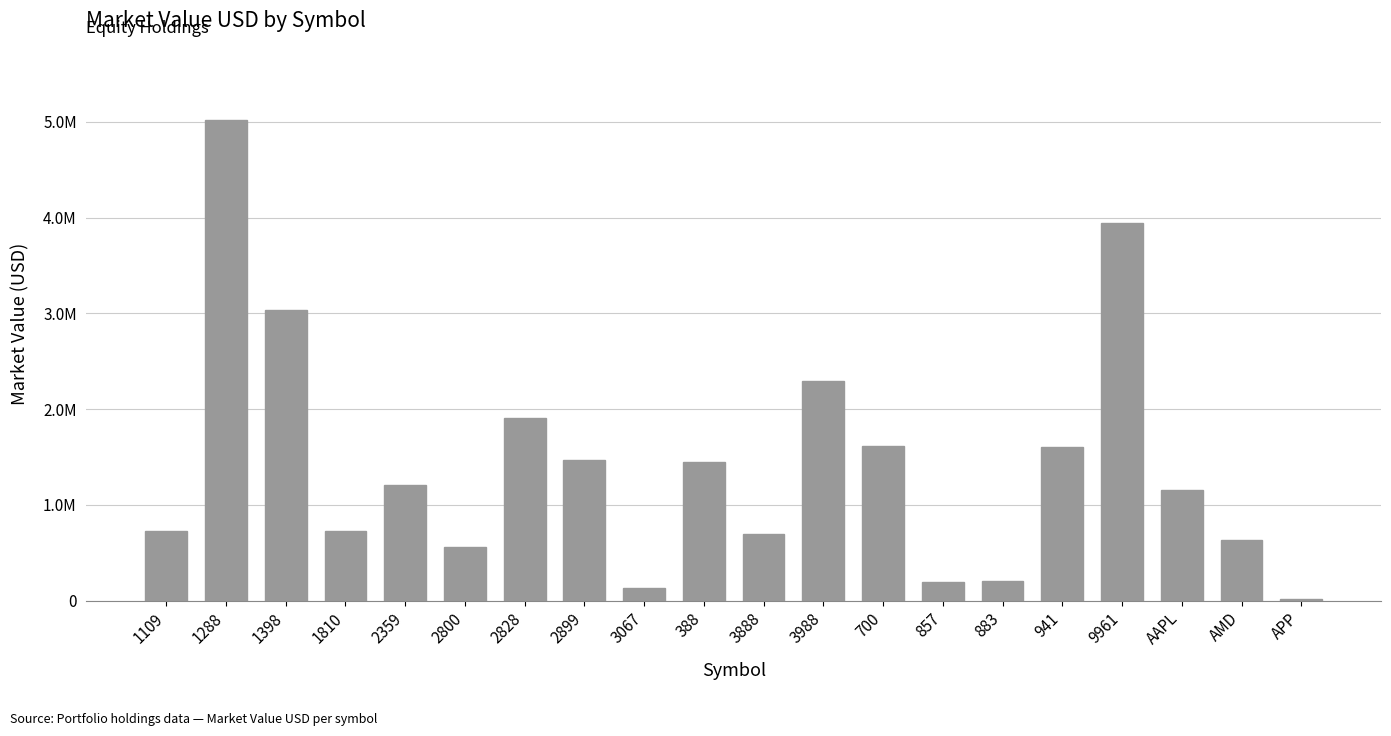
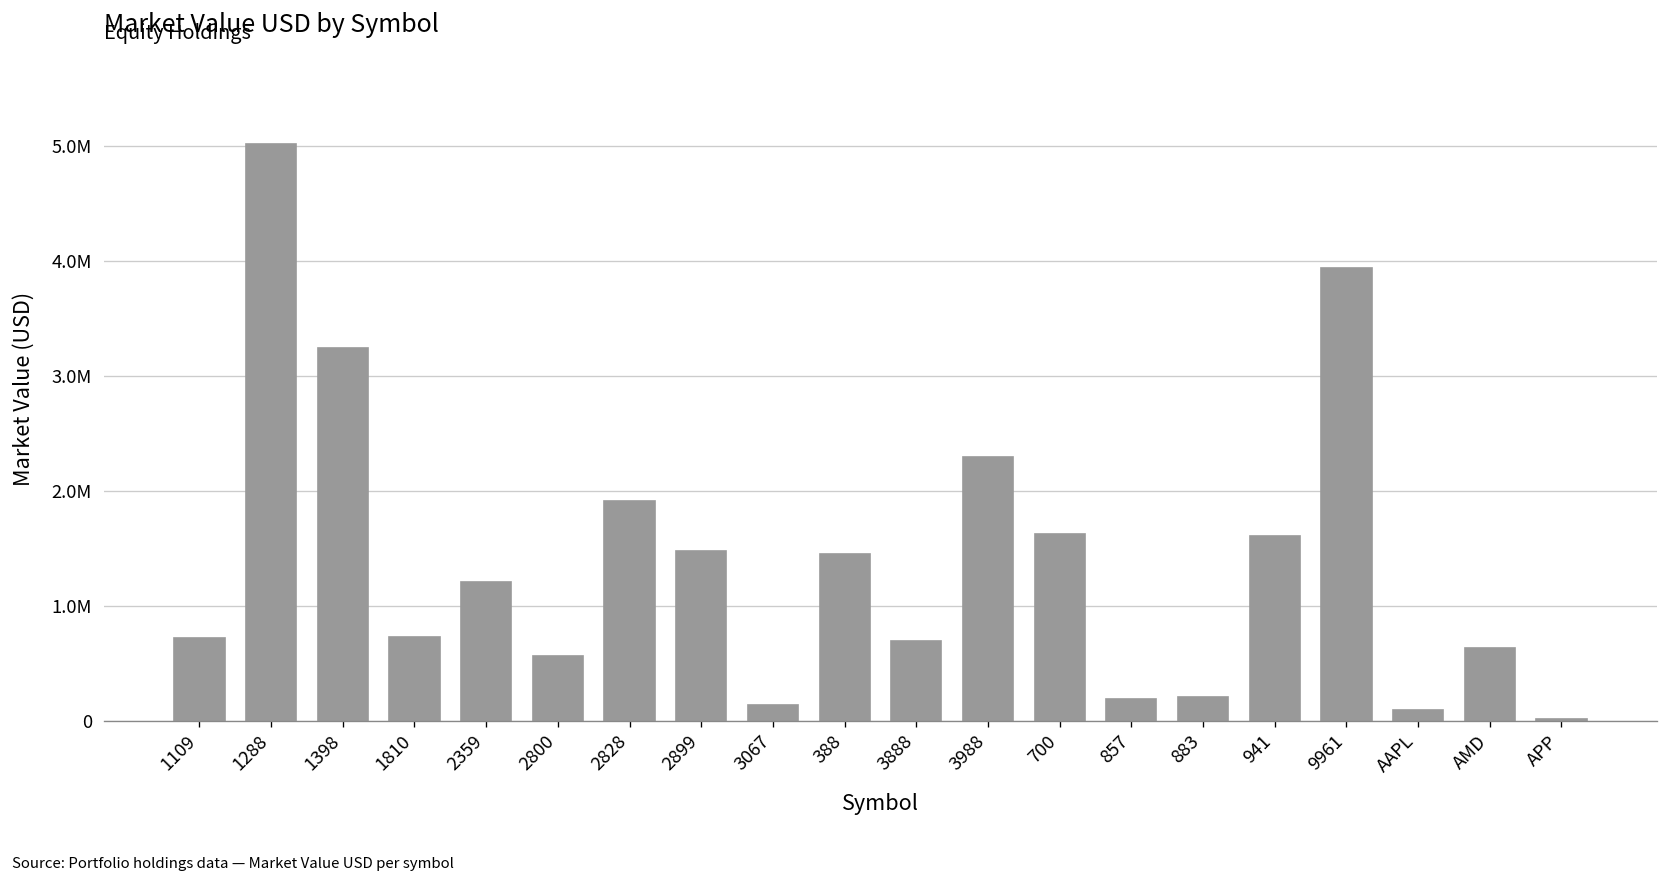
  {
    "1109": 700000,
    "1288": 5000000,
-   "1398": 3000000,
+   "1398": 3200000,
    "1810": 700000,
    "2359": 1200000,
    "2800": 600000,
    "2828": 1900000,
    "2899": 1500000,
    "3067": 100000,
    "388": 1500000,
    "3888": 700000,
    "3988": 2300000,
    "700": 1600000,
    "857": 200000,
    "883": 200000,
    "941": 1600000,
    "9961": 3900000,
-   "AAPL": 1200000,
+   "AAPL": 100000,
    "AMD": 600000
  }
